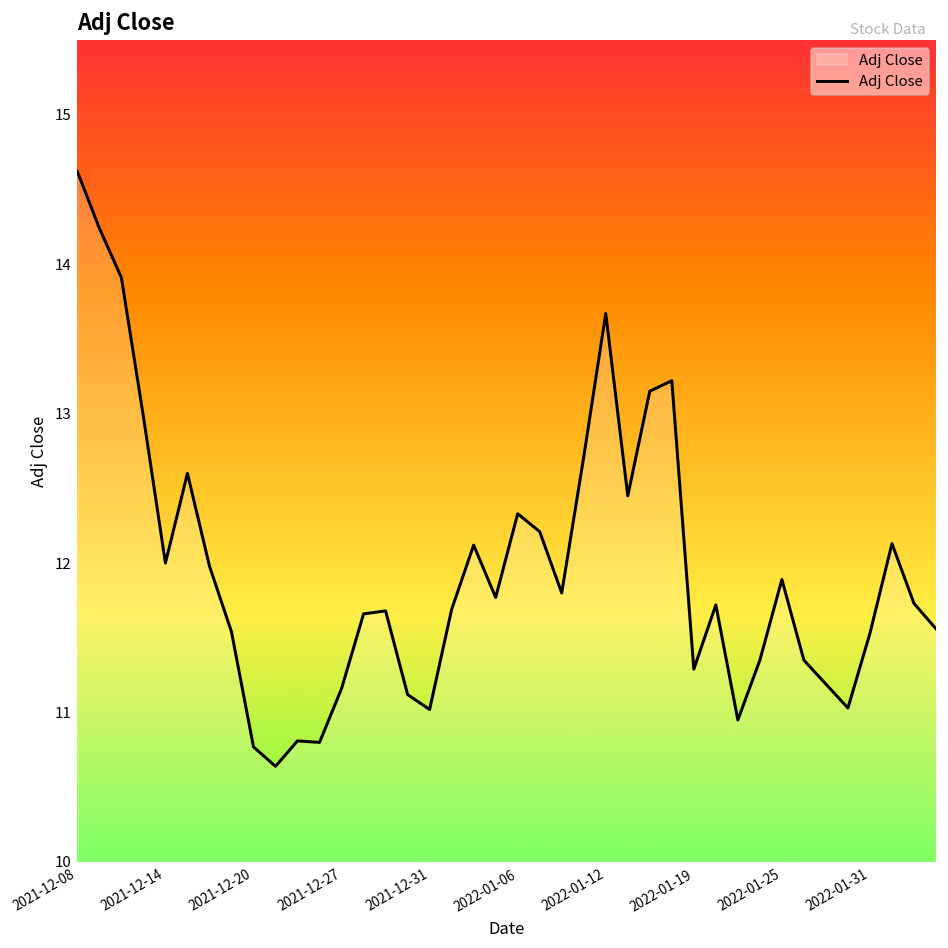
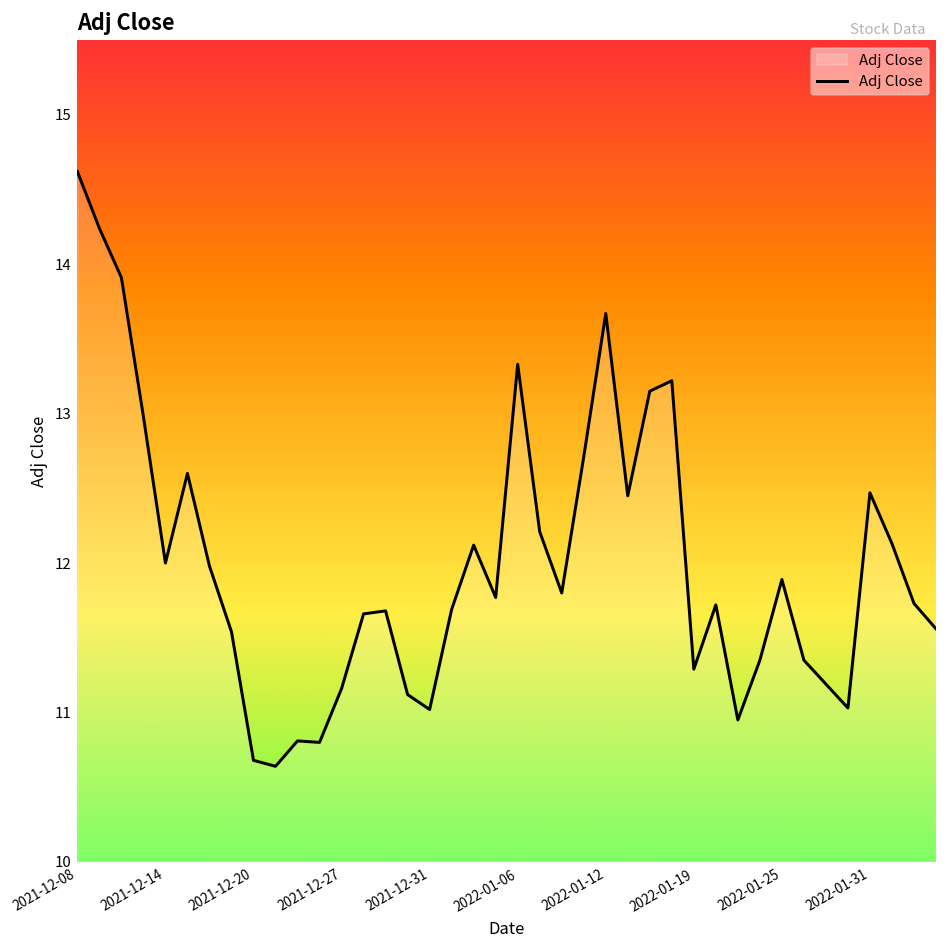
  {
    "2021-12-08": 14.62,
    "2021-12-14": 12.00,
-   "2021-12-20": 10.77,
+   "2021-12-20": 10.68,
    "2021-12-27": 11.16,
    "2021-12-31": 11.02,
-   "2022-01-06": 12.33,
+   "2022-01-06": 13.33,
    "2022-01-12": 13.67,
    "2022-01-19": 11.29,
    "2022-01-25": 11.89,
-   "2022-01-31": 11.53
+   "2022-01-31": 12.47
  }
